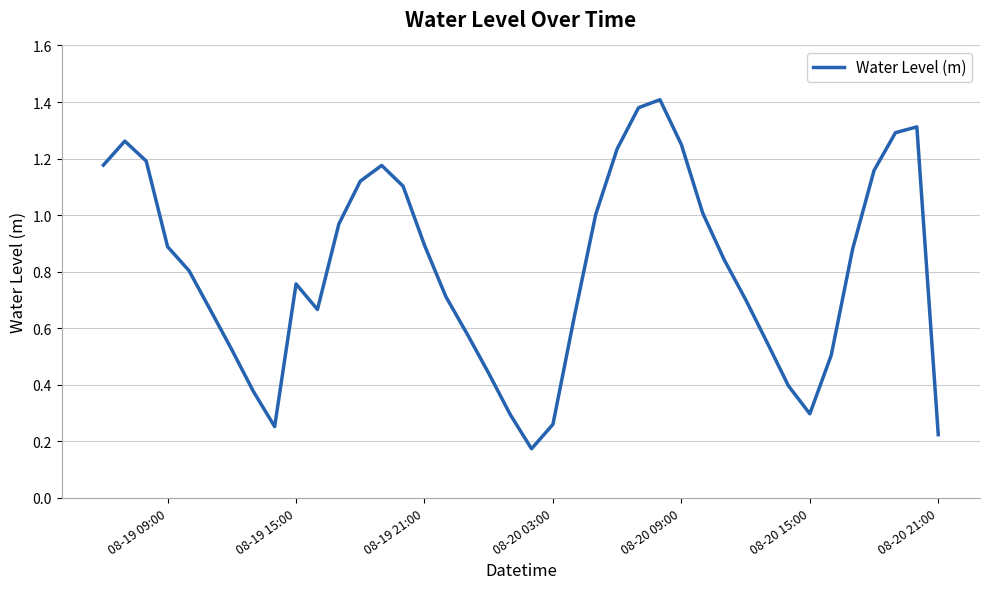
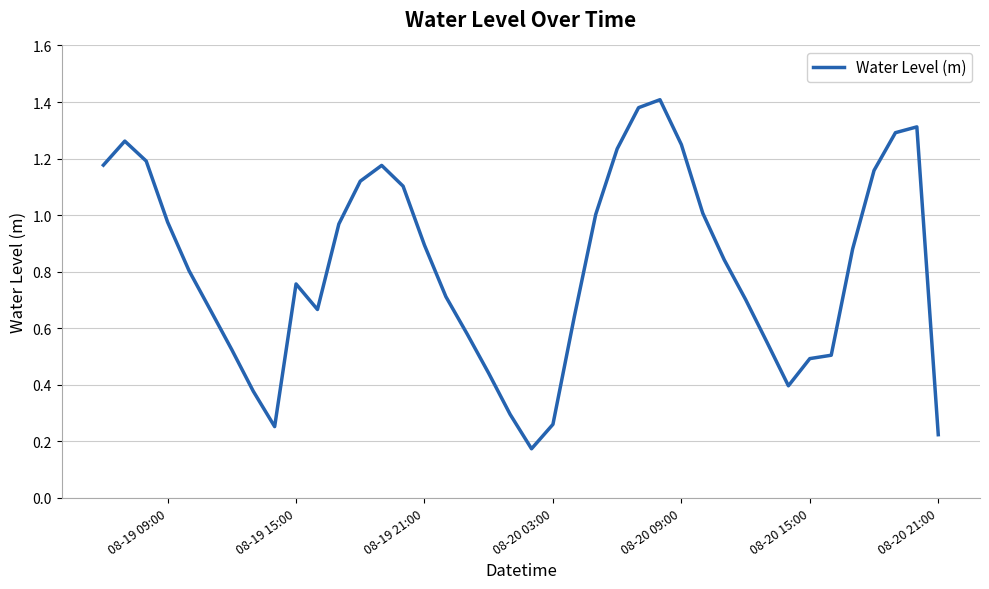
  {
-   "08-19 09:00": 0.89,
+   "08-19 09:00": 0.98,
    "08-19 15:00": 0.76,
    "08-19 21:00": 0.89,
    "08-20 03:00": 0.26,
    "08-20 09:00": 1.25,
-   "08-20 15:00": 0.30,
+   "08-20 15:00": 0.49,
    "08-20 21:00": 0.22
  }
